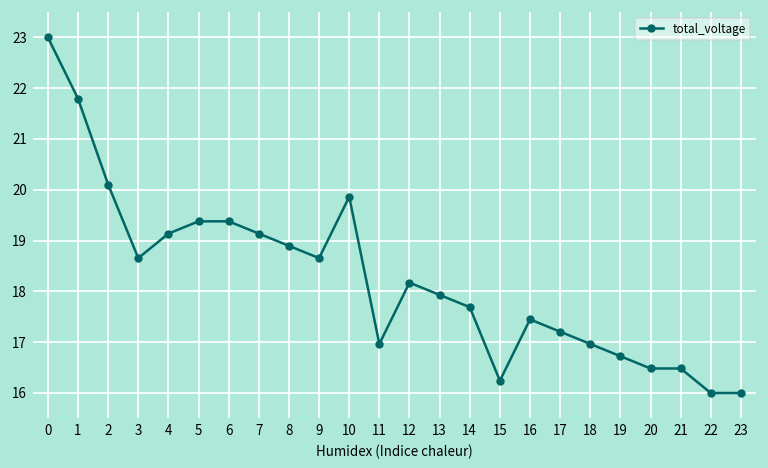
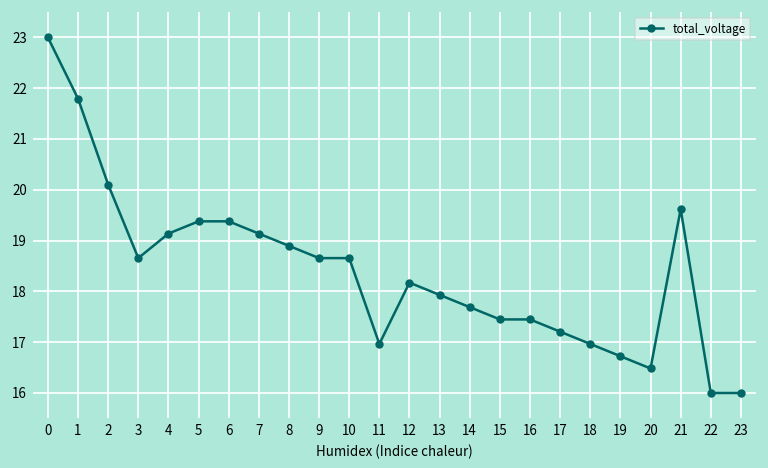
  {
    "0": 23.0,
    "1": 21.8,
    "2": 20.1,
    "3": 18.7,
    "4": 19.1,
    "5": 19.4,
    "6": 19.4,
    "7": 19.1,
    "8": 18.9,
    "9": 18.7,
-   "10": 19.9,
+   "10": 18.7,
    "11": 17.0,
    "12": 18.2,
    "13": 17.9,
    "14": 17.7,
-   "15": 16.2,
+   "15": 17.4,
    "16": 17.4,
    "17": 17.2,
    "18": 17.0,
    "19": 16.7,
    "20": 16.5,
-   "21": 16.5,
+   "21": 19.6,
    "22": 16.0,
    "23": 16.0
  }
